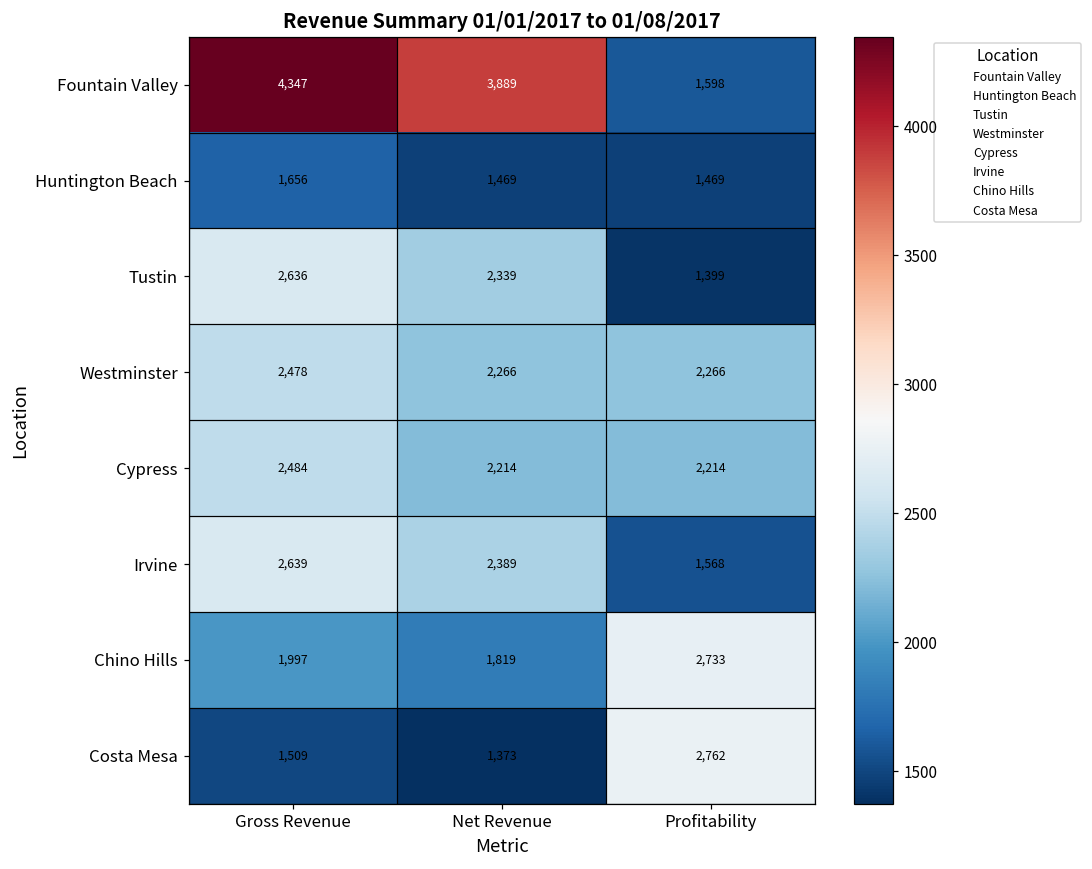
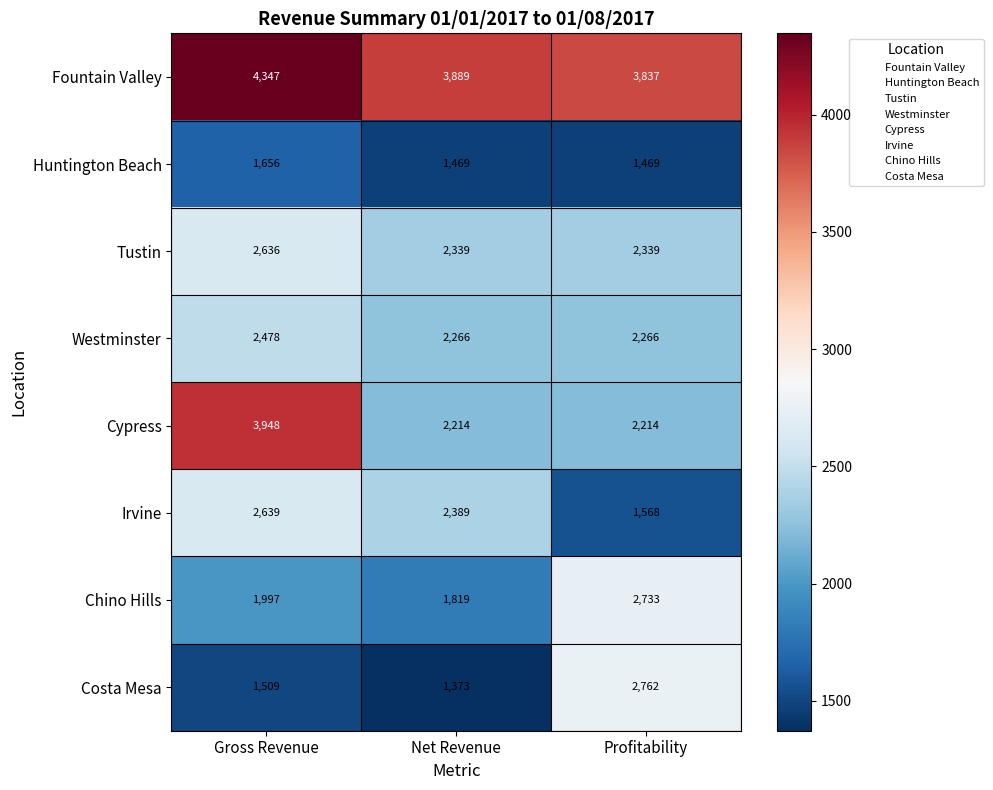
  {
    "Fountain Valley": {
      "Gross Revenue": "4,347",
      "Net Revenue": "3,889",
-     "Profitability": "1,598"
+     "Profitability": "3,837"
    },
    "Huntington Beach": {
      "Gross Revenue": "1,656",
      "Net Revenue": "1,469",
      "Profitability": "1,469"
    },
    "Tustin": {
      "Gross Revenue": "2,636",
      "Net Revenue": "2,339",
-     "Profitability": "1,399"
+     "Profitability": "2,339"
    },
    "Westminster": {
      "Gross Revenue": "2,478",
      "Net Revenue": "2,266",
      "Profitability": "2,266"
    },
    "Cypress": {
-     "Gross Revenue": "2,484",
+     "Gross Revenue": "3,948",
      "Net Revenue": "2,214",
      "Profitability": "2,214"
    },
    "Irvine": {
      "Gross Revenue": "2,639",
      "Net Revenue": "2,389",
      "Profitability": "1,568"
    },
    "Chino Hills": {
      "Gross Revenue": "1,997",
      "Net Revenue": "1,819",
      "Profitability": "2,733"
    },
    "Costa Mesa": {
      "Gross Revenue": "1,509",
      "Net Revenue": "1,373",
      "Profitability": "2,762"
    }
  }
